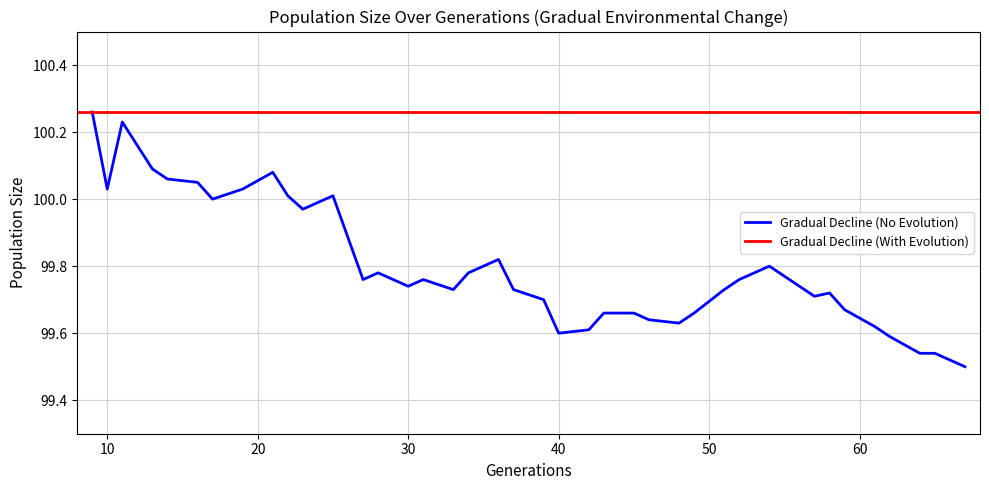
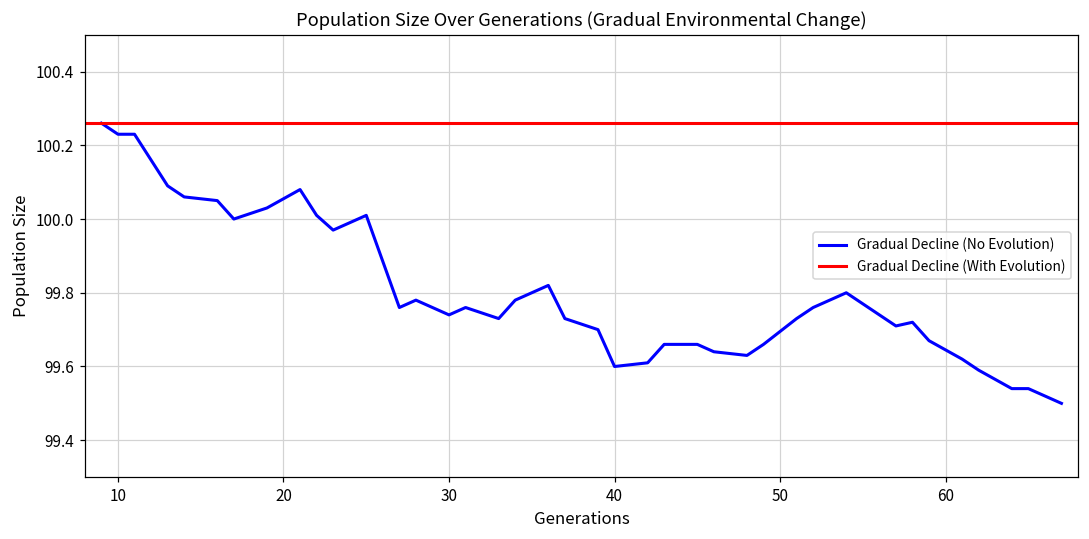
  {
-   "10": 100.03,
+   "10": 100.23,
    "30": 99.74,
    "40": 99.60
  }
